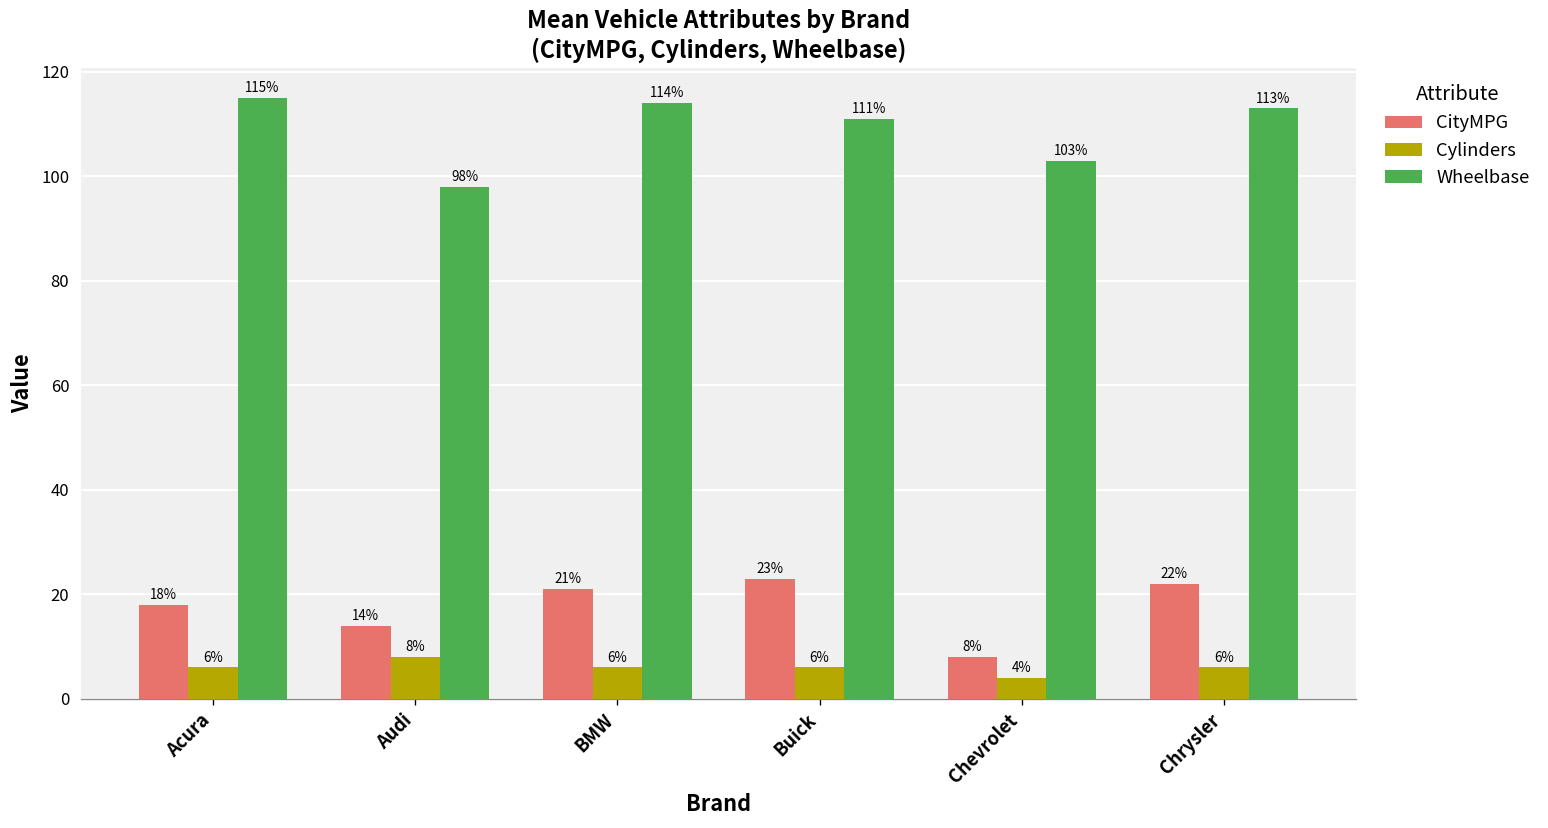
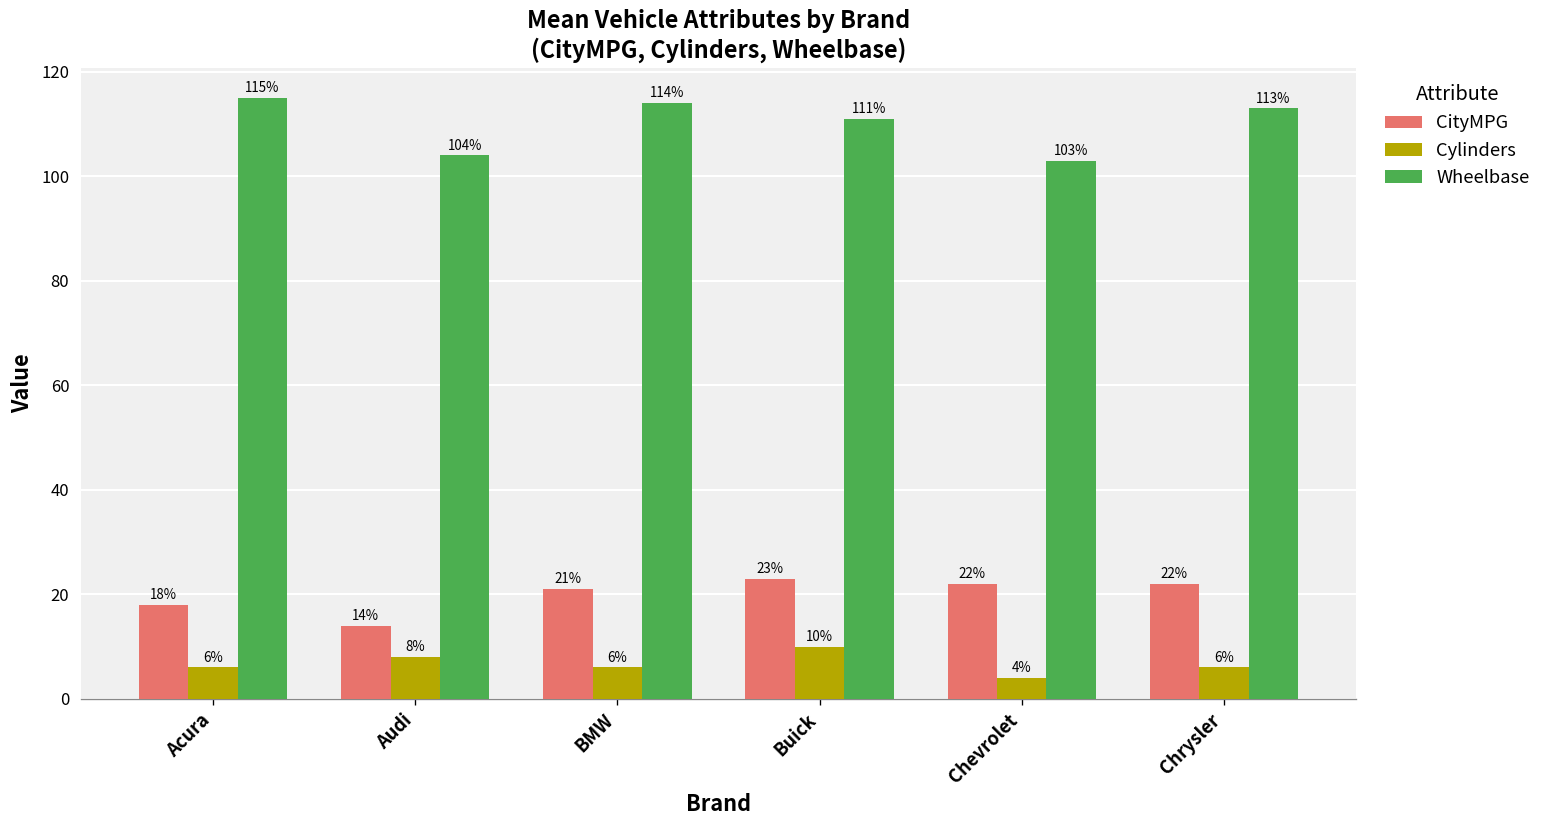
  {
    "CityMPG": {
      "Acura": "18%",
      "Audi": "14%",
      "BMW": "21%",
      "Buick": "23%",
-     "Chevrolet": "8%",
+     "Chevrolet": "22%",
      "Chrysler": "22%"
    },
    "Cylinders": {
      "Acura": "6%",
      "Audi": "8%",
      "BMW": "6%",
-     "Buick": "6%",
+     "Buick": "10%",
      "Chevrolet": "4%",
      "Chrysler": "6%"
    },
    "Wheelbase": {
      "Acura": "115%",
-     "Audi": "98%",
+     "Audi": "104%",
      "BMW": "114%",
      "Buick": "111%",
      "Chevrolet": "103%",
      "Chrysler": "113%"
    }
  }
